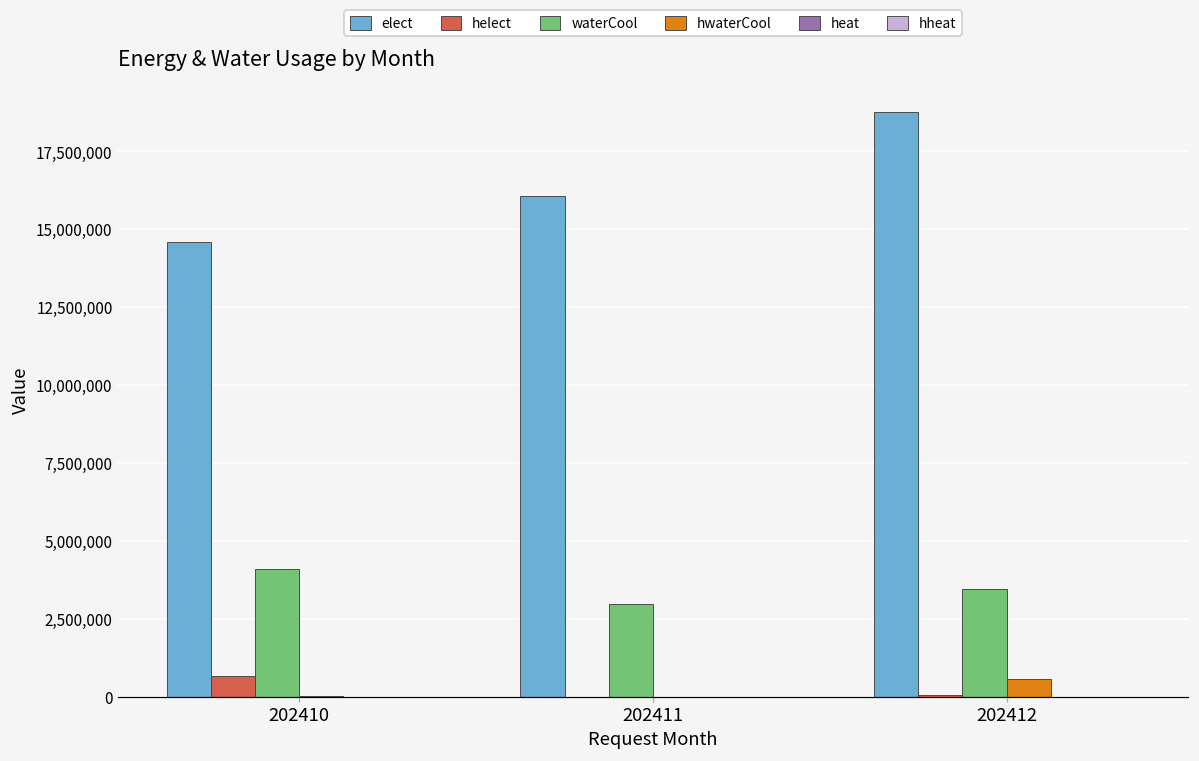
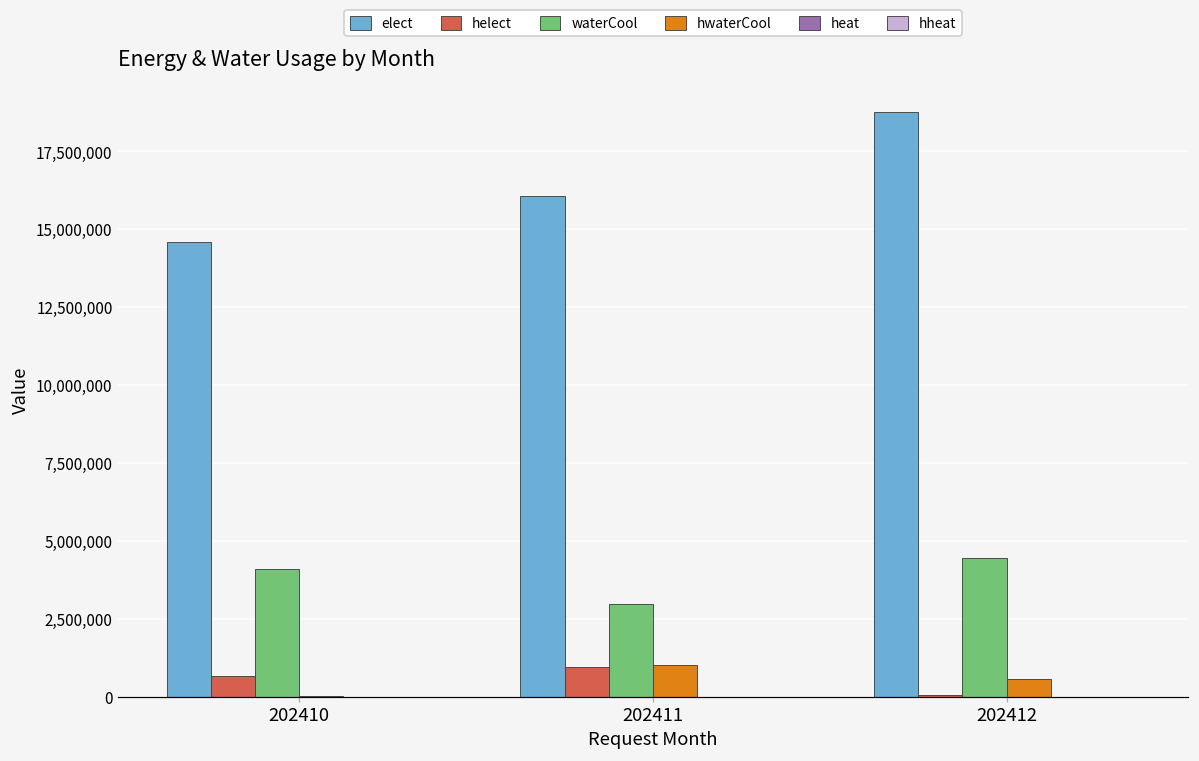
  {
    "elect": {
      "202410": "14,600,000",
      "202411": "16,100,000",
      "202412": "18,800,000"
    },
    "helect": {
      "202410": "600,000",
-     "202411": "0"
+     "202411": "900,000"
    },
    "waterCool": {
      "202410": "4,100,000",
      "202411": "3,000,000",
-     "202412": "3,500,000"
+     "202412": "4,500,000"
    },
    "hwaterCool": {
-     "202411": "0",
+     "202411": "1,000,000",
      "202412": "600,000"
    },
    "heat": {
      "202410": "0",
      "202411": "0",
      "202412": "0"
    },
    "hheat": {
      "202410": "0",
      "202411": "0",
      "202412": "0"
    }
  }
